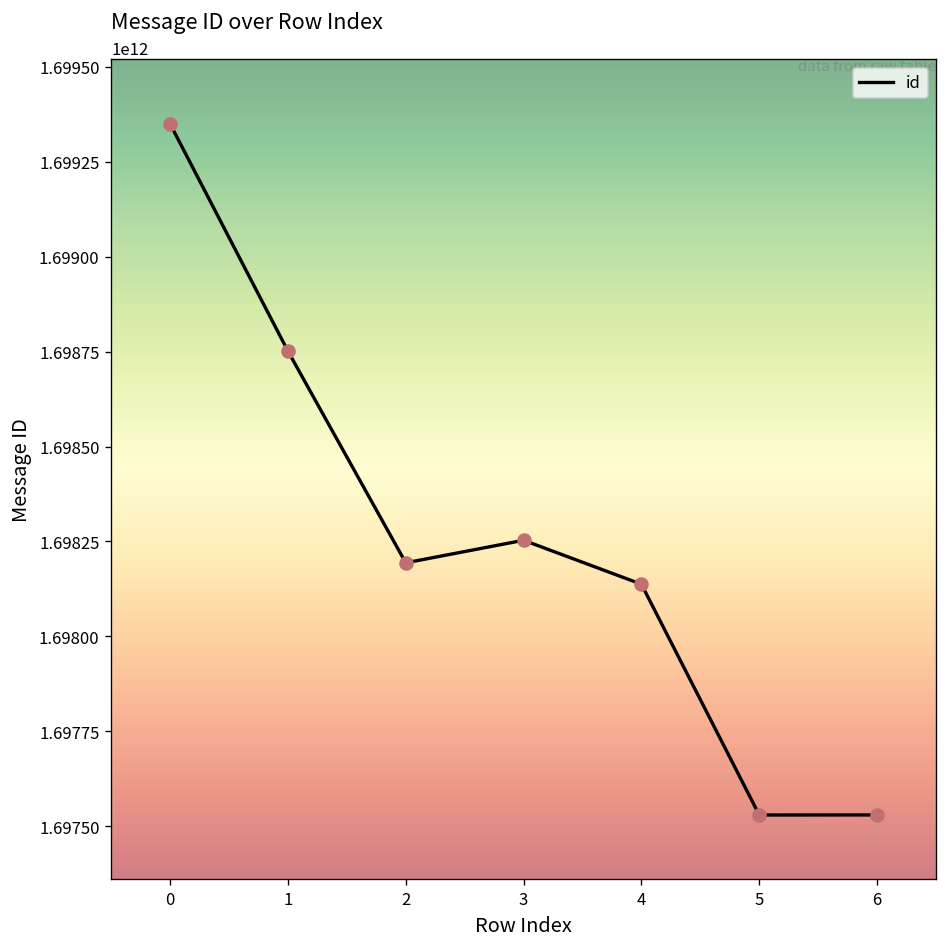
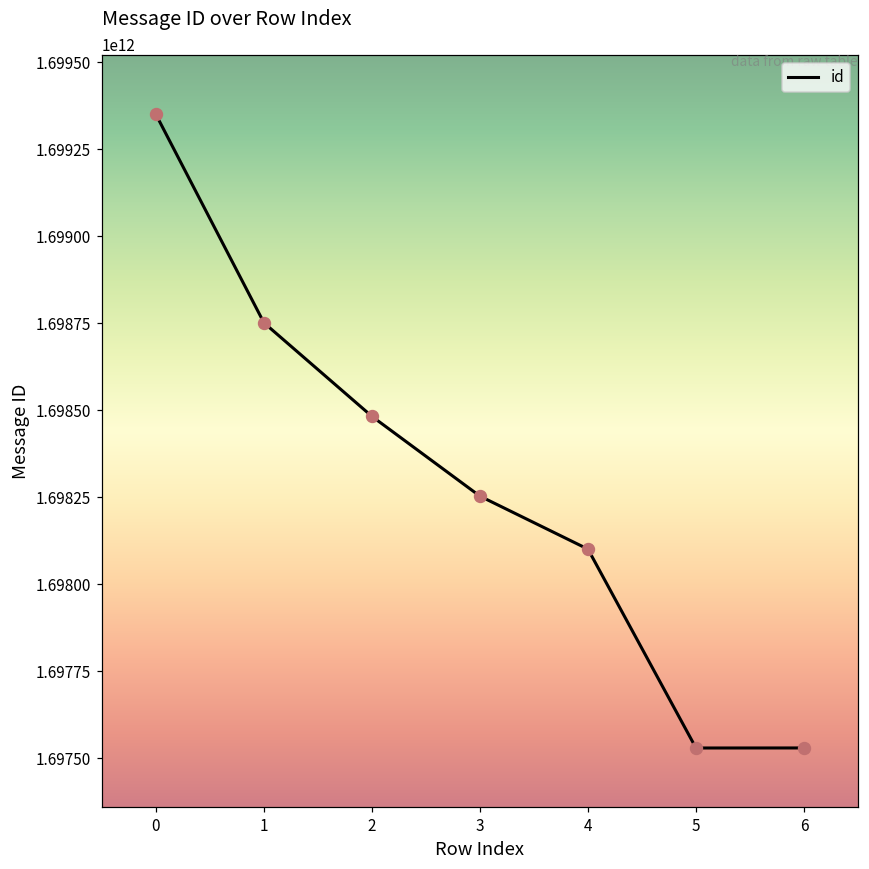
  {
    "0": 1699350000000,
    "1": 1698750000000,
-   "2": 1698190000000,
+   "2": 1698480000000,
    "3": 1698250000000,
-   "4": 1698140000000,
+   "4": 1698100000000,
    "5": 1697530000000,
    "6": 1697530000000
  }
